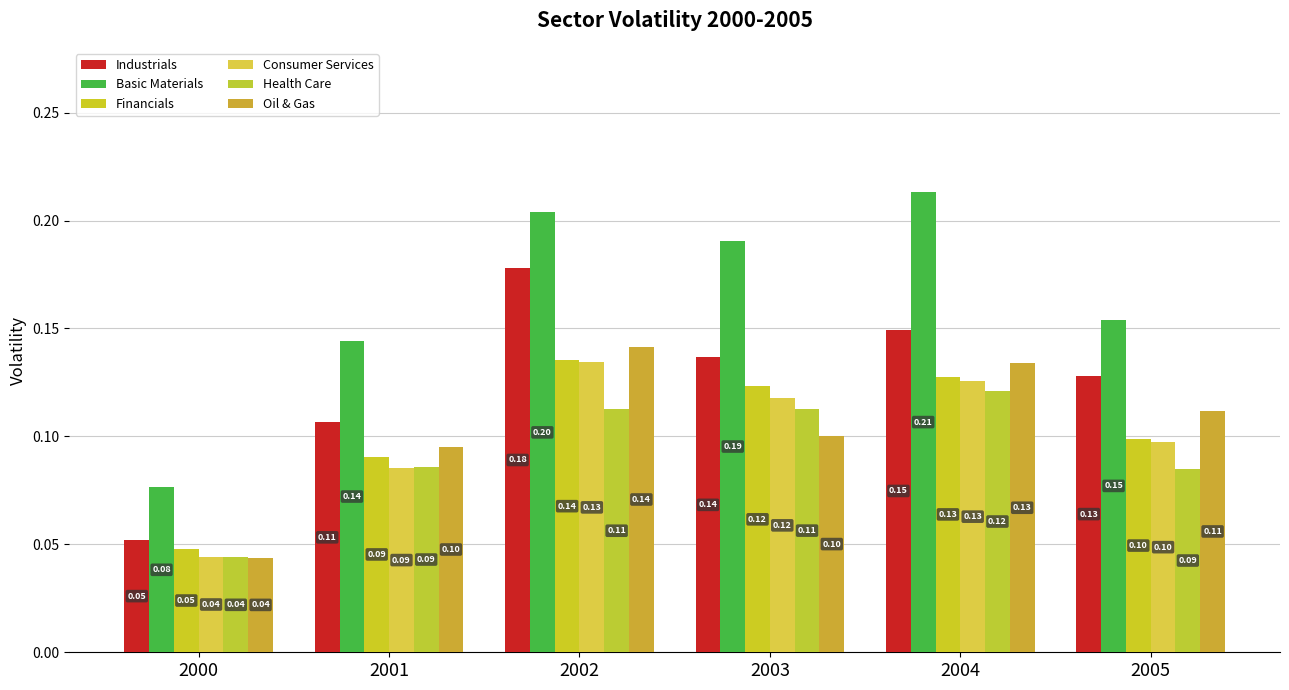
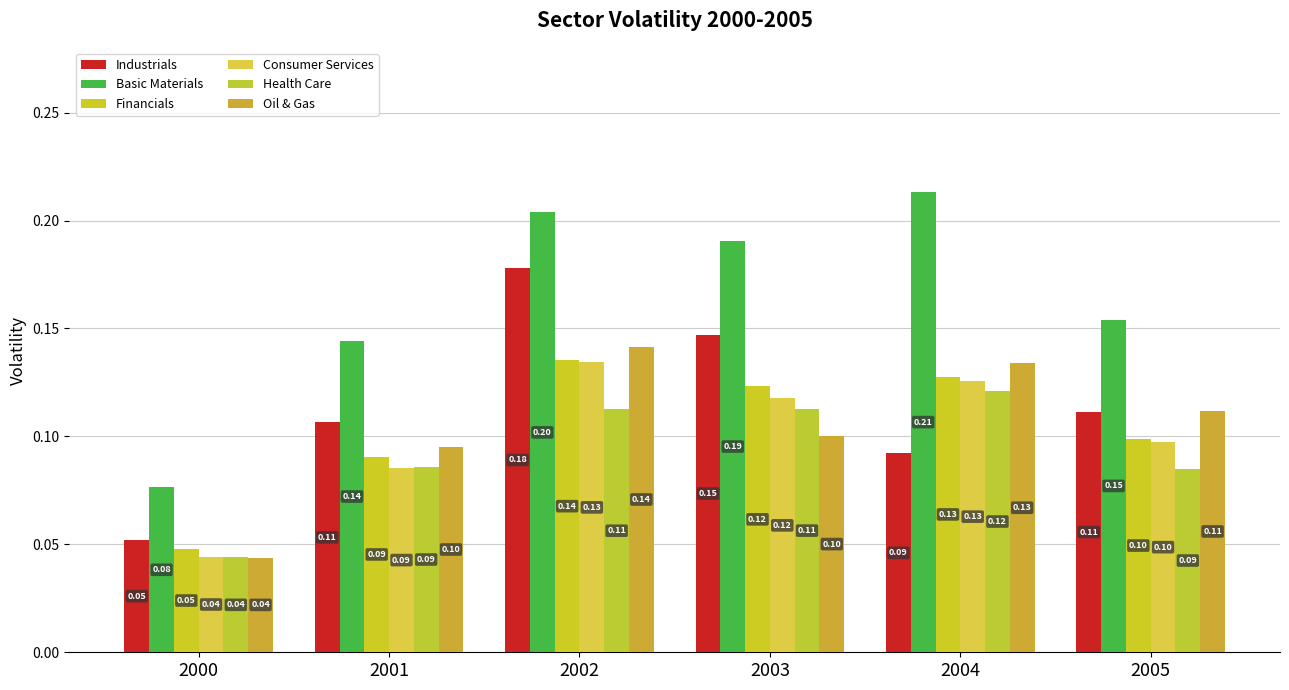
  {
    "Industrials": {
-     "2003": 0.14,
-     "2004": 0.15,
-     "2005": 0.13
+     "2003": 0.15,
+     "2004": 0.09,
+     "2005": 0.11
    }
  }
